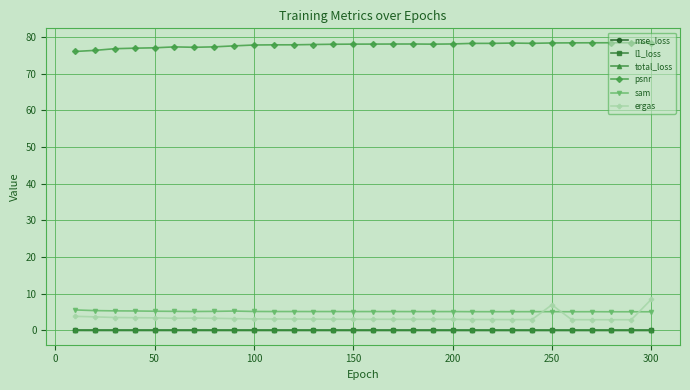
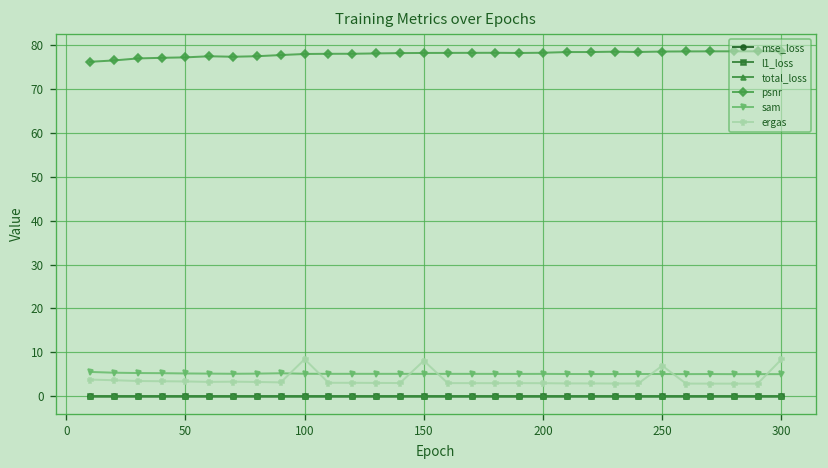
  {
    "ergas": {
      "50": 3,
-     "100": 3,
-     "150": 3,
+     "100": 8,
+     "150": 8,
      "200": 3,
      "250": 7,
      "300": 8
    }
  }
